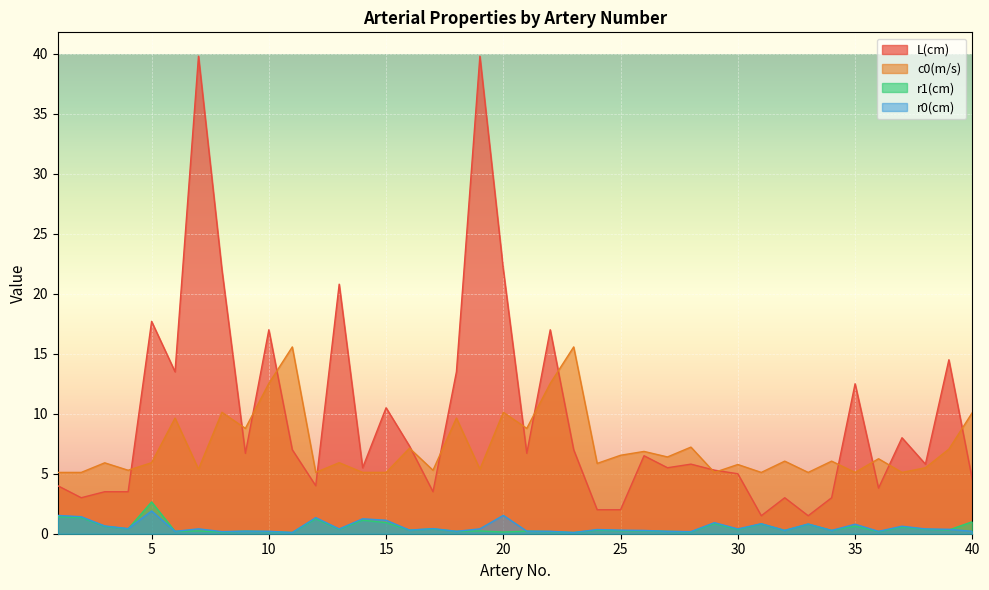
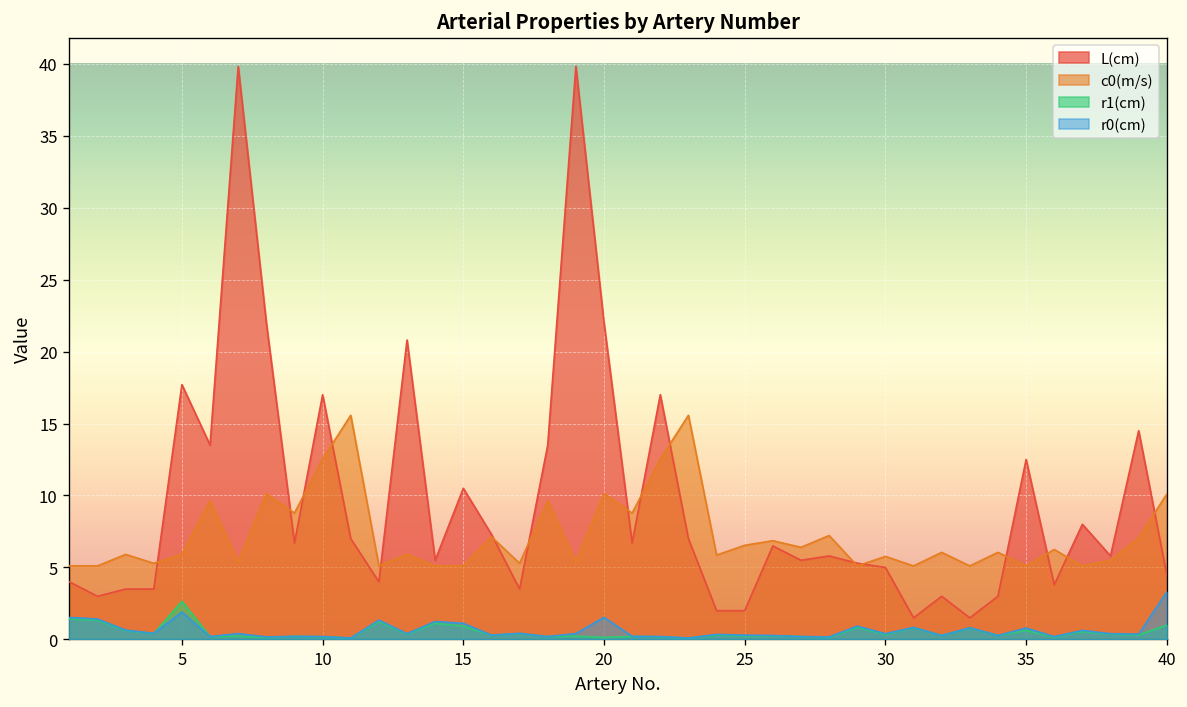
  {
    "r1(cm)": {
      "5": 2.7,
      "20": 0.1,
      "40": 1.0
    },
    "r0(cm)": {
      "5": 1.9,
      "20": 1.5,
-     "40": 0.2
+     "40": 3.3
    }
  }
